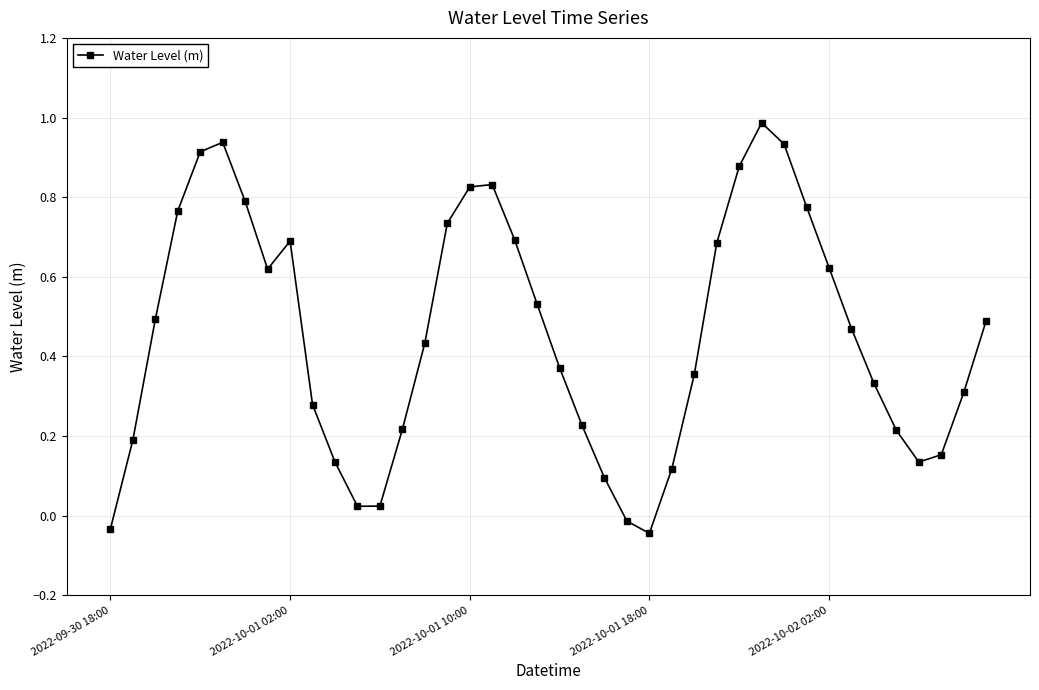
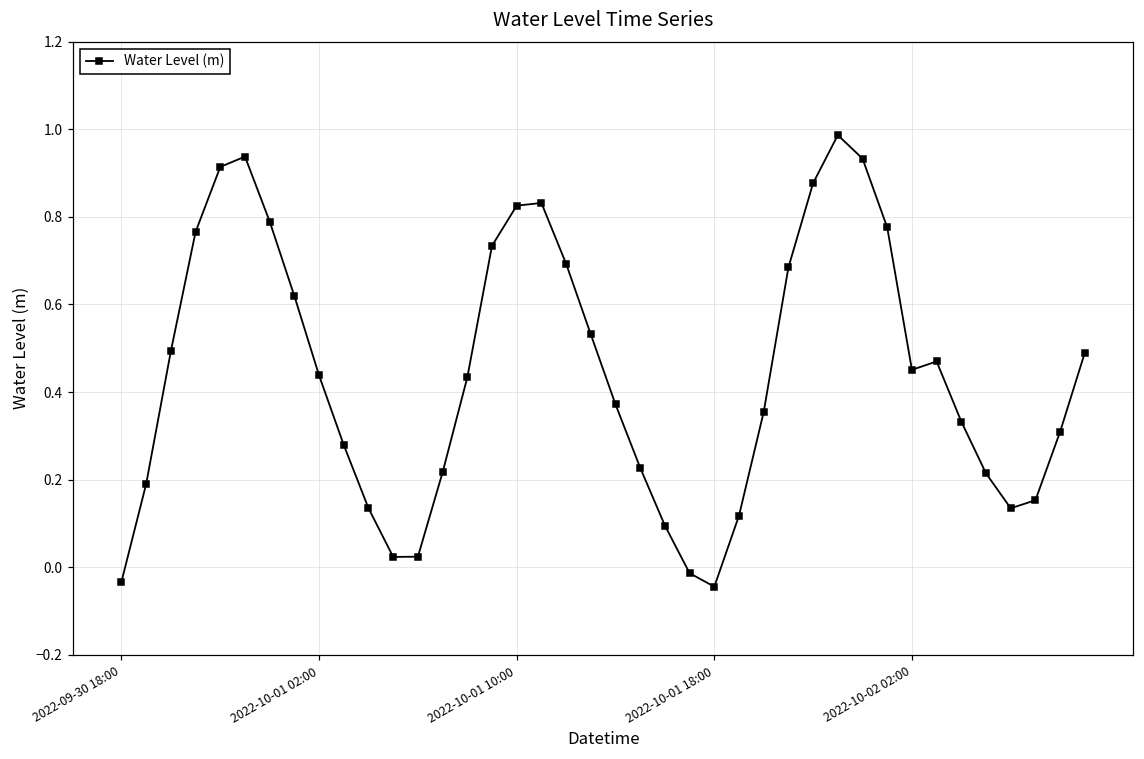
  {
    "2022-09-30 18:00": -0.03,
-   "2022-10-01 02:00": 0.69,
+   "2022-10-01 02:00": 0.44,
    "2022-10-01 10:00": 0.83,
    "2022-10-01 18:00": -0.04,
-   "2022-10-02 02:00": 0.62
+   "2022-10-02 02:00": 0.45
  }
